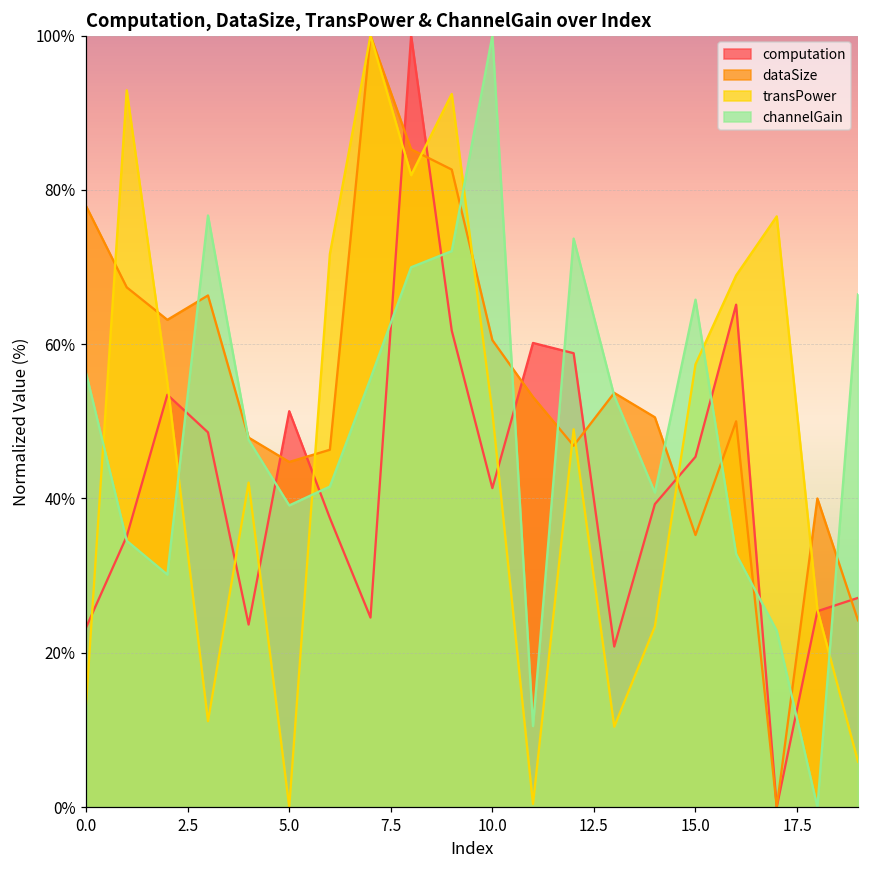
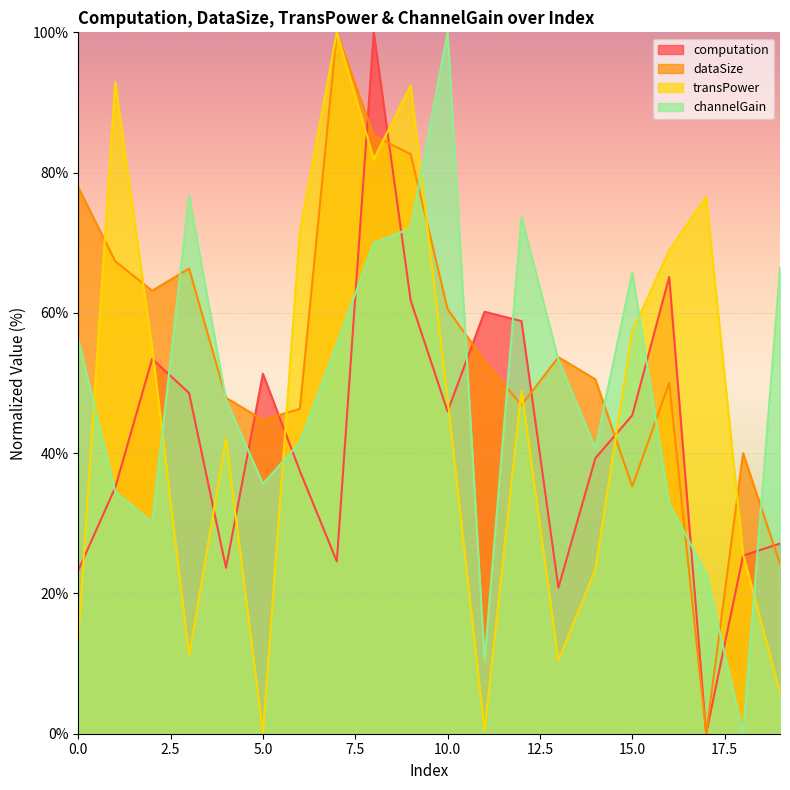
  {
    "computation": {
      "0.0": "23%",
      "5.0": "51%",
-     "10.0": "41%",
+     "10.0": "46%",
      "15.0": "45%"
    },
    "dataSize": {
      "0.0": "78%",
      "5.0": "45%",
      "10.0": "61%",
      "15.0": "35%"
    },
    "transPower": {
      "0.0": "13%",
      "5.0": "0%",
-     "10.0": "51%",
+     "10.0": "48%",
      "15.0": "57%"
    },
    "channelGain": {
      "0.0": "56%",
-     "5.0": "39%",
+     "5.0": "36%",
      "10.0": "100%",
      "15.0": "66%"
    }
  }
